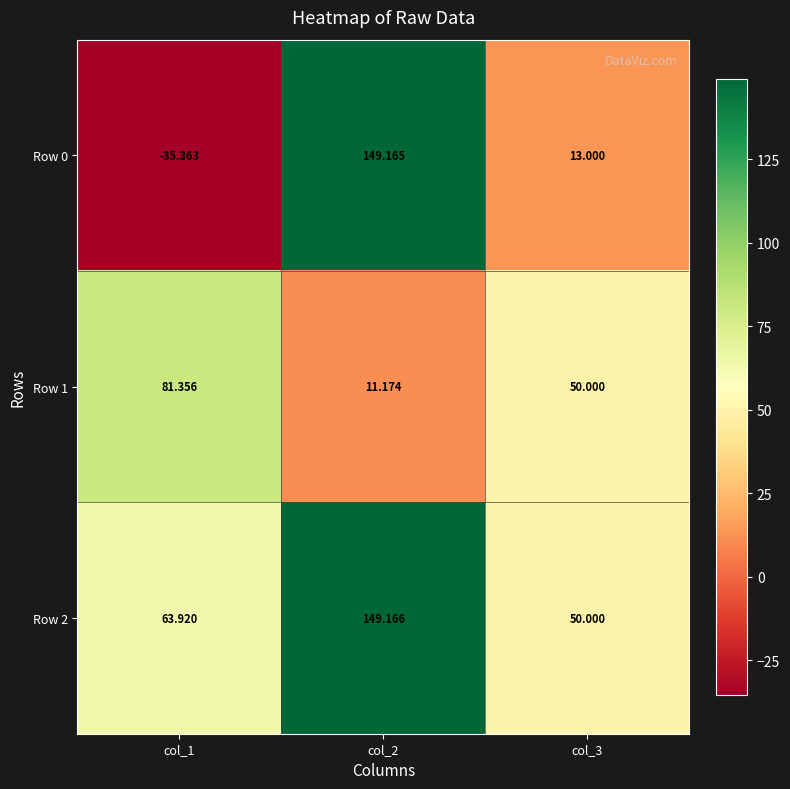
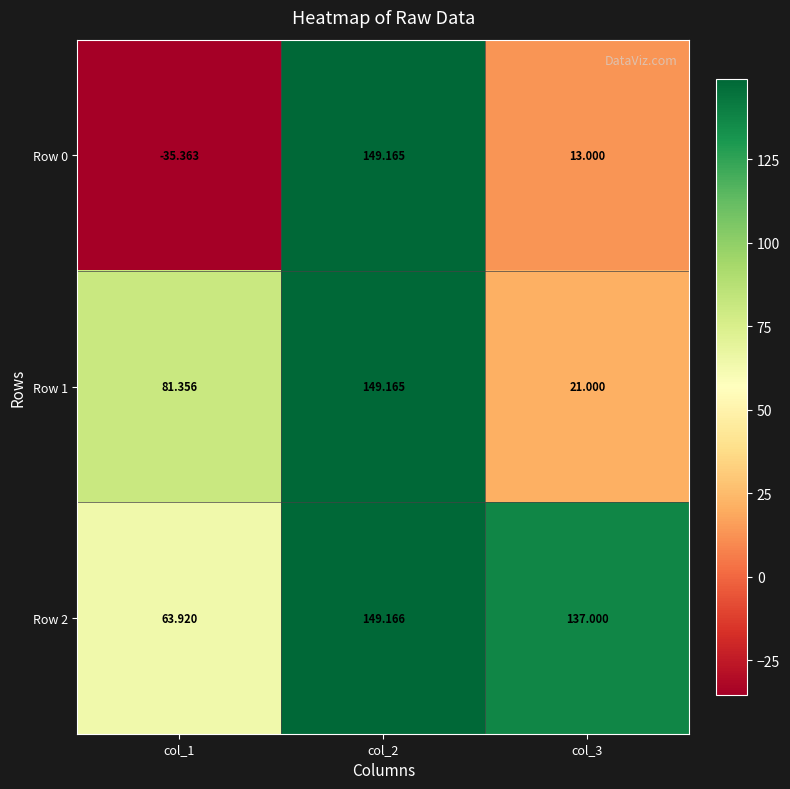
  {
    "Row 0": {
      "col_1": -35.363,
      "col_2": 149.165
    },
    "Row 1": {
      "col_1": 81.356,
-     "col_2": 11.174,
-     "col_3": 50.000
+     "col_2": 149.165,
+     "col_3": 21.000
    },
    "Row 2": {
      "col_1": 63.920,
      "col_2": 149.166,
-     "col_3": 50.000
+     "col_3": 137.000
    }
  }
